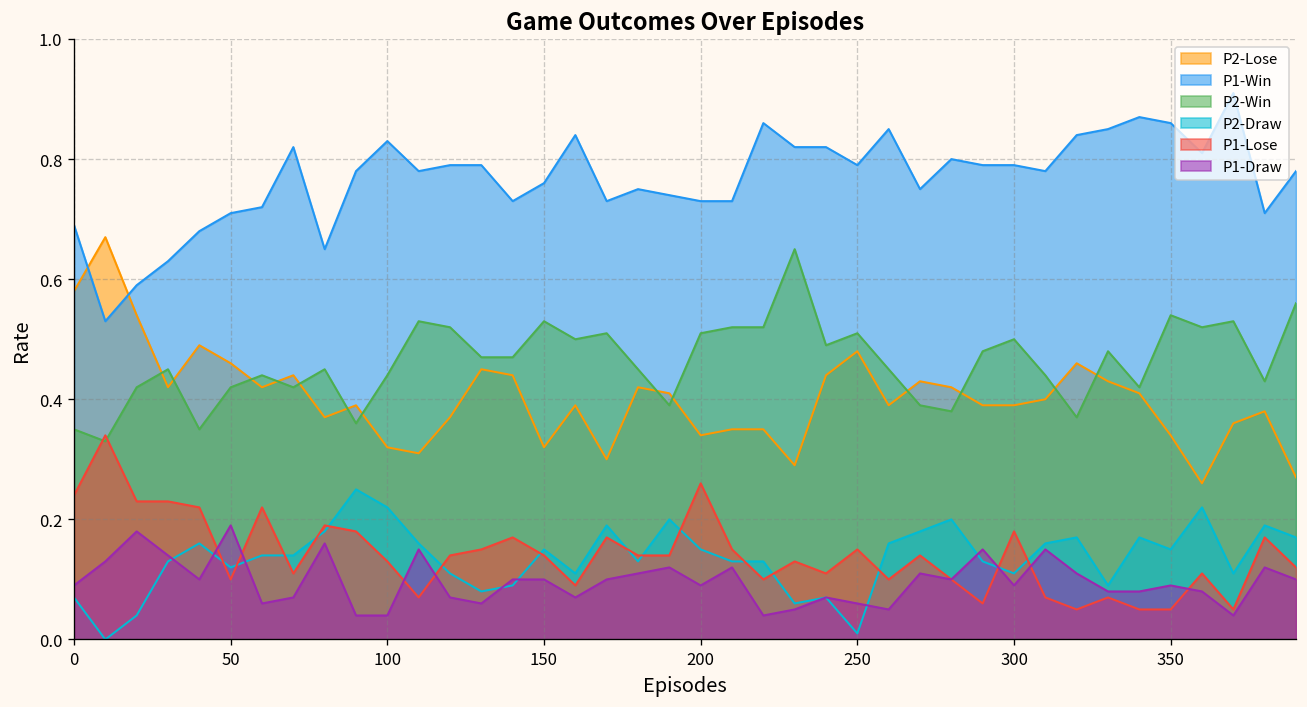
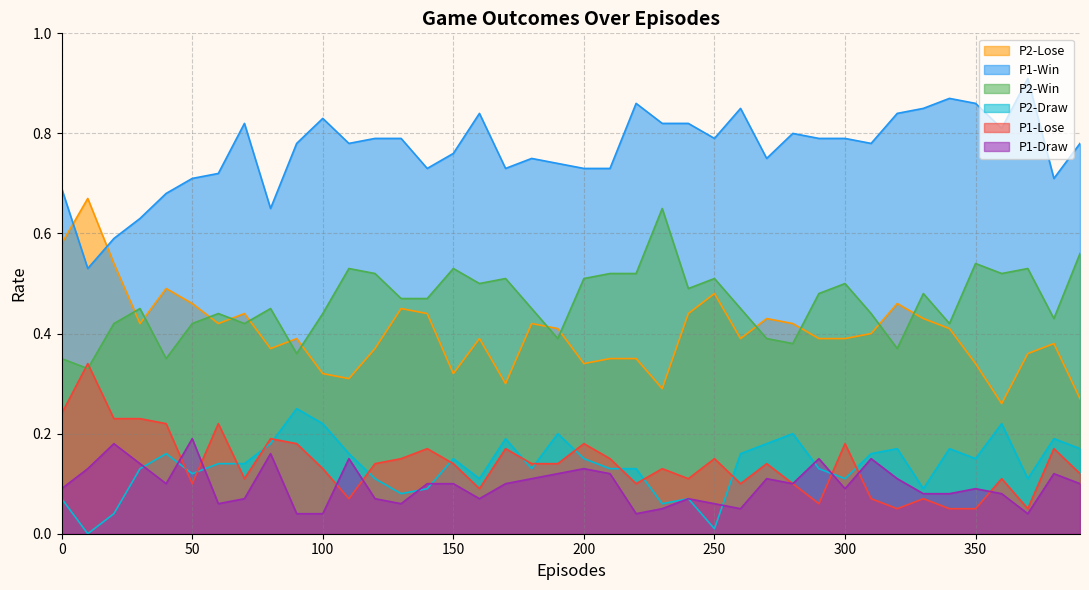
  {
    "P2-Lose": {
      "0": 0.58,
      "50": 0.46,
      "100": 0.32,
      "150": 0.32,
      "200": 0.34,
      "250": 0.48,
      "300": 0.39,
      "350": 0.34
    },
    "P2-Win": {
      "0": 0.35,
      "50": 0.42,
      "100": 0.44,
      "150": 0.53,
      "200": 0.51,
      "250": 0.51,
      "300": 0.50,
      "350": 0.54
    },
    "P1-Lose": {
      "0": 0.24,
      "50": 0.10,
      "100": 0.13,
      "150": 0.14,
-     "200": 0.26,
+     "200": 0.18,
      "250": 0.15,
      "300": 0.18,
      "350": 0.05
    },
    "P1-Draw": {
      "0": 0.09,
      "50": 0.19,
      "100": 0.04,
      "150": 0.10,
-     "200": 0.09,
+     "200": 0.13,
      "250": 0.06,
      "300": 0.09,
      "350": 0.09
    }
  }
